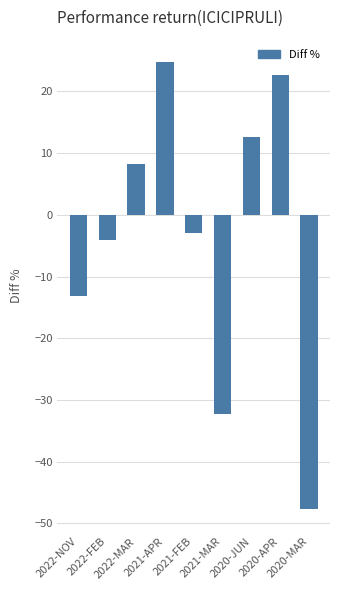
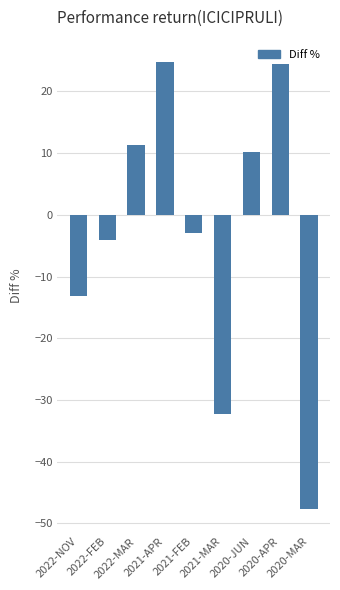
  {
    "2022-NOV": -13,
    "2022-FEB": -4,
-   "2022-MAR": 8,
+   "2022-MAR": 11,
    "2021-APR": 25,
    "2021-FEB": -3,
    "2021-MAR": -32,
-   "2020-JUN": 13,
-   "2020-APR": 23,
+   "2020-JUN": 10,
+   "2020-APR": 25,
    "2020-MAR": -48
  }
